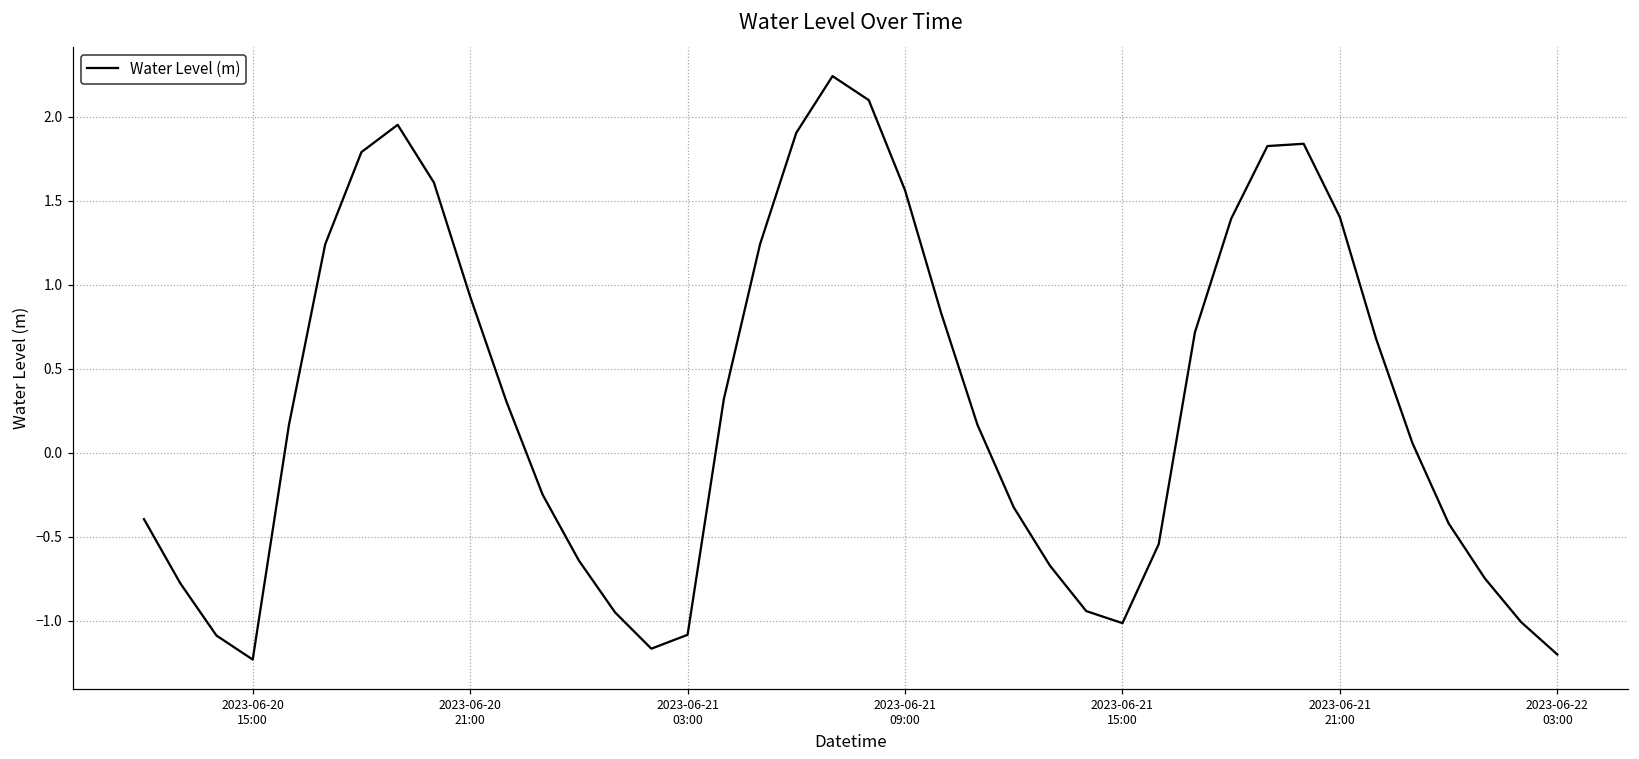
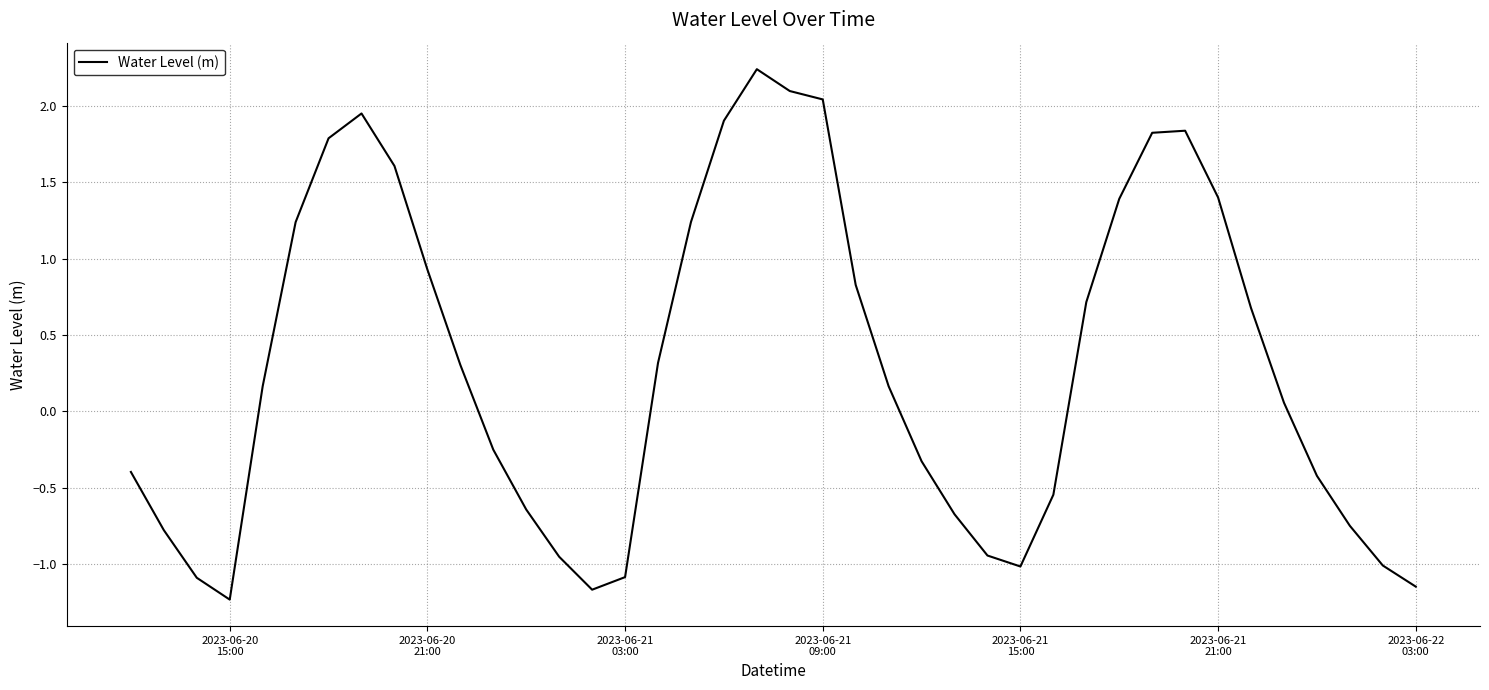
  {
    "2023-06-20 15:00": -1.23,
    "2023-06-20 21:00": 0.93,
    "2023-06-21 03:00": -1.08,
-   "2023-06-21 09:00": 1.56,
+   "2023-06-21 09:00": 2.04,
    "2023-06-21 15:00": -1.01,
    "2023-06-21 21:00": 1.40,
-   "2023-06-22 03:00": -1.20
+   "2023-06-22 03:00": -1.15
  }
